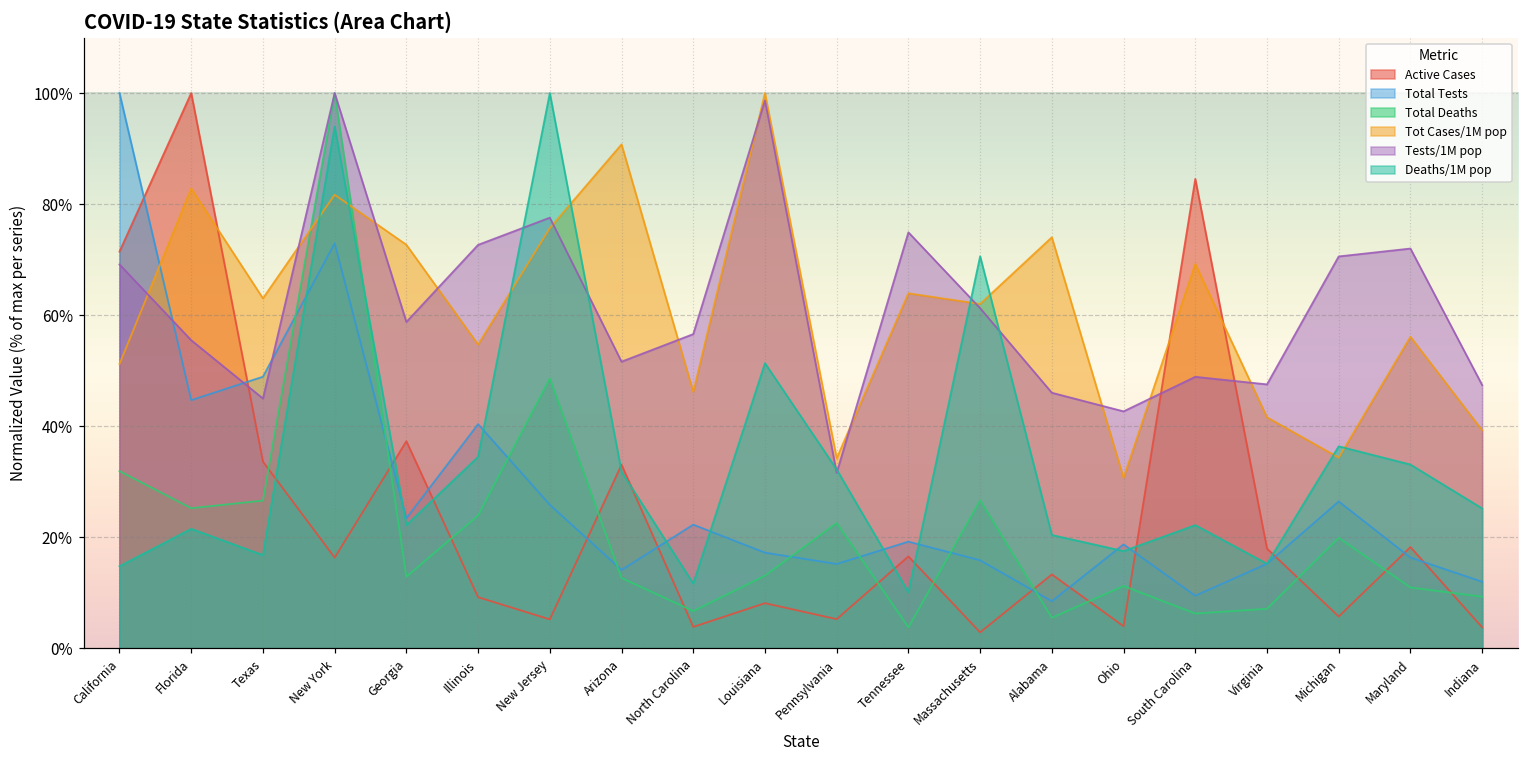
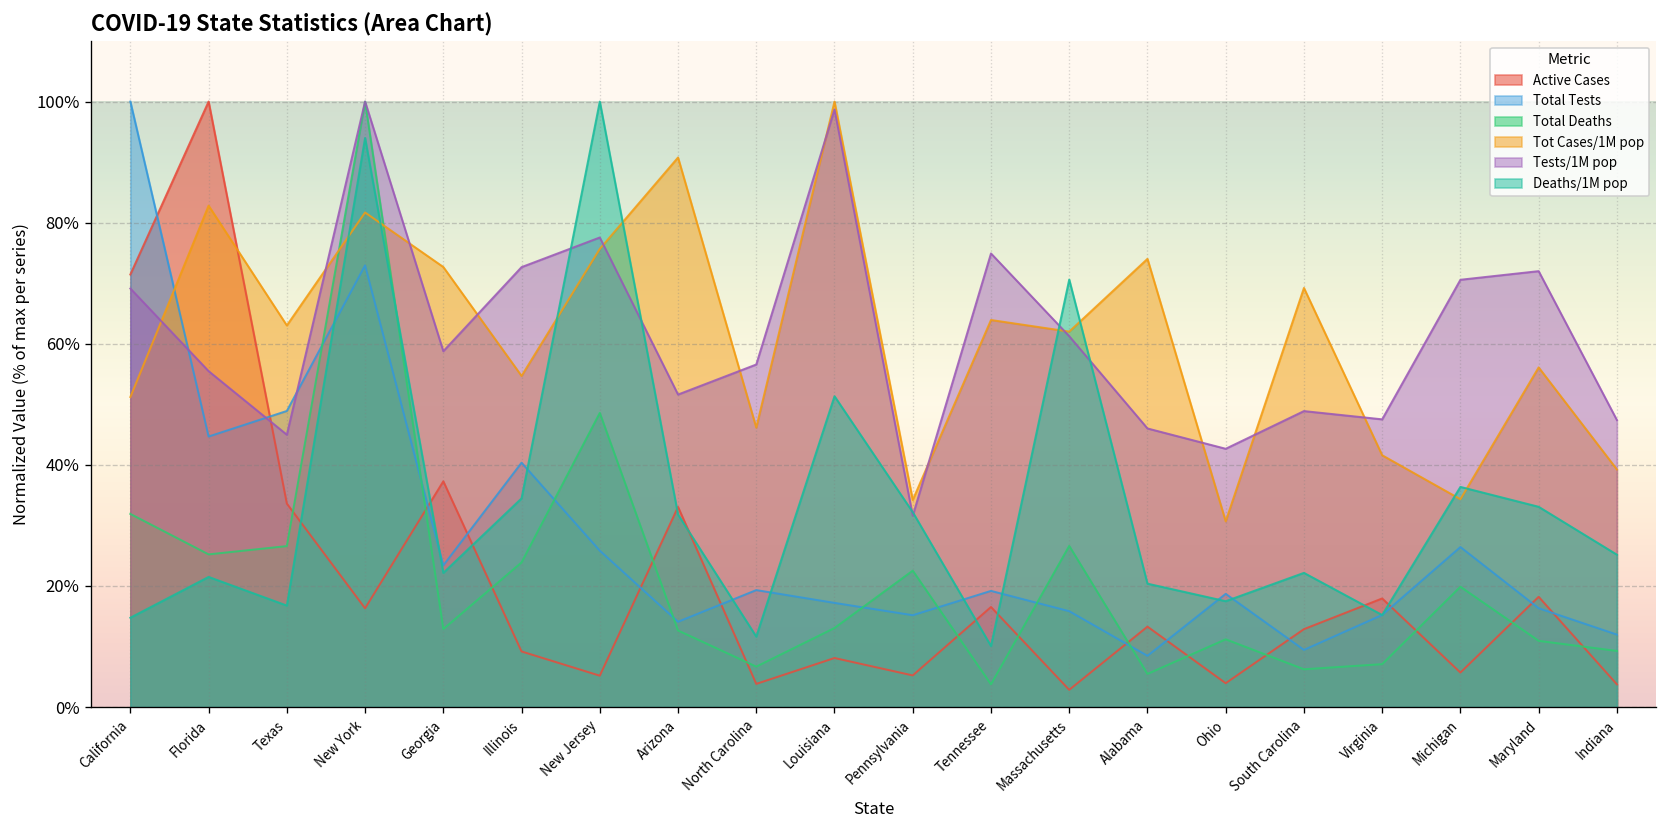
  {
    "Active Cases": {
      "California": "71%",
      "Florida": "100%",
      "Texas": "34%",
      "New York": "16%",
      "Georgia": "37%",
      "Illinois": "9%",
      "New Jersey": "5%",
      "Arizona": "33%",
      "North Carolina": "4%",
      "Louisiana": "8%",
      "Pennsylvania": "5%",
      "Tennessee": "17%",
      "Massachusetts": "3%",
      "Alabama": "13%",
      "Ohio": "4%",
-     "South Carolina": "85%",
+     "South Carolina": "13%",
      "Virginia": "18%",
      "Michigan": "6%",
      "Maryland": "18%",
      "Indiana": "4%"
    },
    "Total Tests": {
      "California": "100%",
      "Florida": "45%",
      "Texas": "49%",
      "New York": "73%",
      "Georgia": "23%",
      "Illinois": "40%",
      "New Jersey": "26%",
      "Arizona": "14%",
-     "North Carolina": "22%",
+     "North Carolina": "19%",
      "Louisiana": "17%",
      "Pennsylvania": "15%",
      "Tennessee": "19%",
      "Massachusetts": "16%",
      "Alabama": "8%",
      "Ohio": "19%",
      "South Carolina": "9%",
      "Michigan": "26%",
      "Maryland": "16%",
      "Indiana": "12%"
    },
    "Tot Cases/1M pop": {
      "California": "51%",
      "Florida": "83%",
      "Texas": "63%",
      "New York": "82%",
      "Georgia": "73%",
      "Illinois": "55%",
      "New Jersey": "76%",
      "Arizona": "91%",
      "North Carolina": "46%",
      "Louisiana": "100%",
      "Pennsylvania": "34%",
      "Tennessee": "64%",
      "Massachusetts": "62%",
      "Alabama": "74%",
      "Ohio": "31%",
      "South Carolina": "69%",
      "Virginia": "42%",
      "Michigan": "34%",
      "Maryland": "56%",
      "Indiana": "39%"
    },
    "Tests/1M pop": {
      "California": "69%",
      "Florida": "55%",
      "Texas": "45%",
      "Georgia": "59%",
      "Illinois": "73%",
      "New Jersey": "78%",
      "Arizona": "52%",
      "North Carolina": "57%",
      "Louisiana": "99%",
      "Pennsylvania": "32%",
      "Tennessee": "75%",
      "Massachusetts": "61%",
      "Alabama": "46%",
      "Ohio": "43%",
      "South Carolina": "49%",
      "Virginia": "48%",
      "Michigan": "71%",
      "Maryland": "72%",
      "Indiana": "47%"
    }
  }
